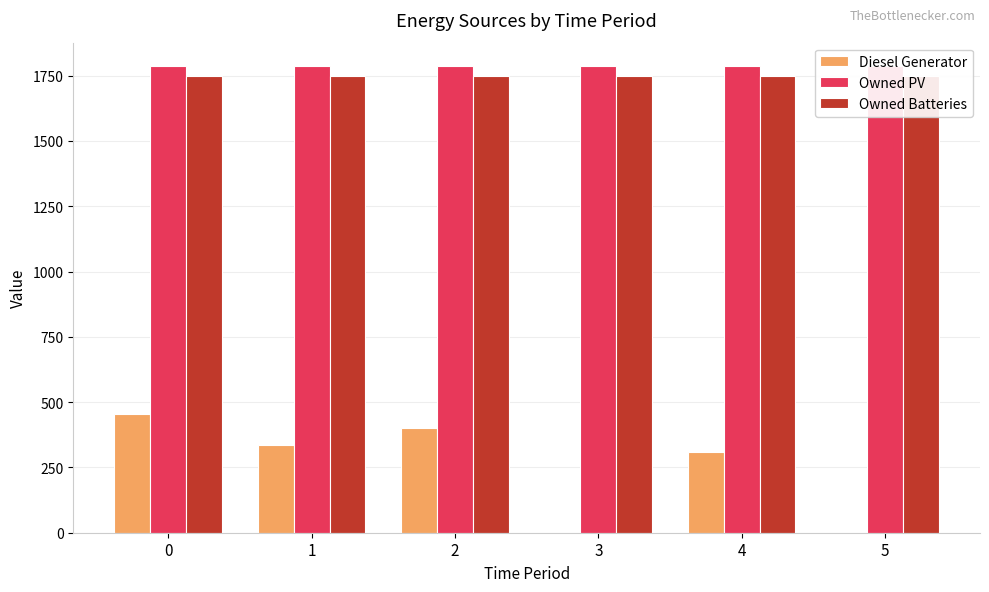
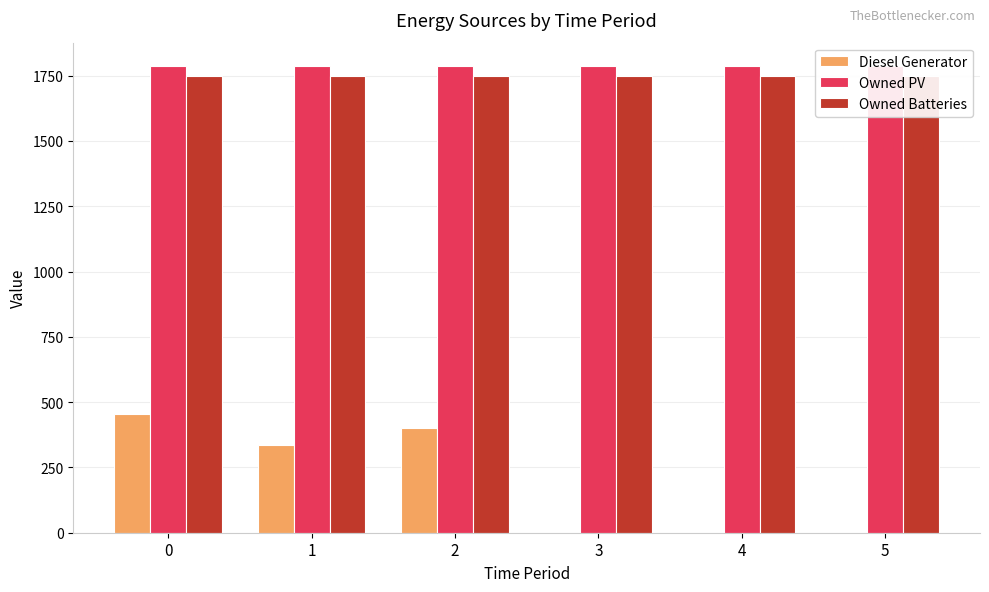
  {
    "Diesel Generator": {
      "0": 460,
      "1": 340,
      "2": 400,
      "3": 0,
-     "4": 310,
+     "4": 0,
      "5": 0
    },
    "Owned PV": {
      "0": 1790,
      "1": 1790,
      "2": 1790,
      "3": 1790,
      "4": 1790
    },
    "Owned Batteries": {
      "0": 1750,
      "1": 1750,
      "2": 1750,
      "3": 1750,
      "4": 1750
    }
  }
